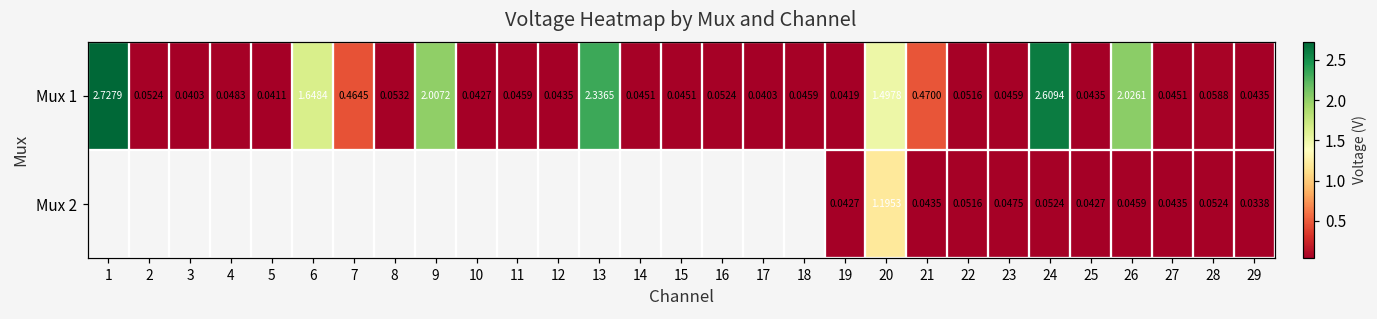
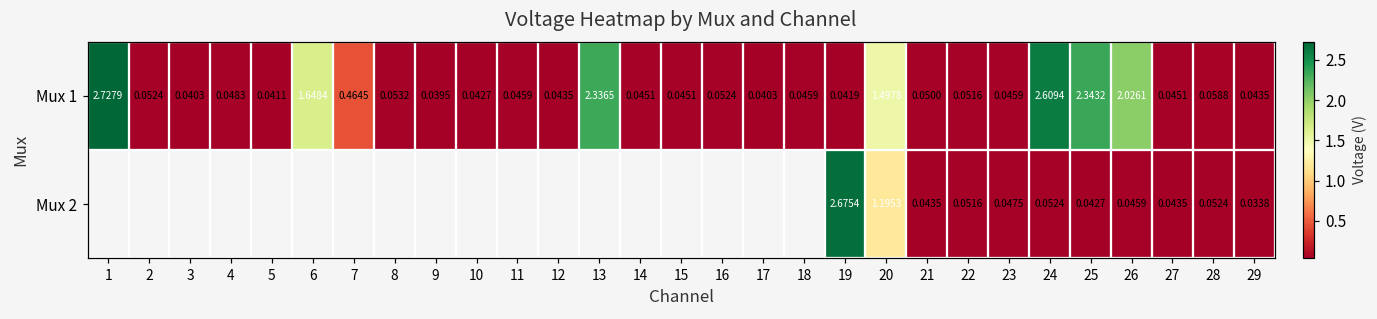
  {
    "Mux 1": {
      "1": 2.7279,
      "2": 0.0524,
      "3": 0.0403,
      "4": 0.0483,
      "5": 0.0411,
      "6": 1.6484,
      "7": 0.4645,
      "8": 0.0532,
-     "9": 2.0072,
+     "9": 0.0395,
      "10": 0.0427,
      "11": 0.0459,
      "12": 0.0435,
      "13": 2.3365,
      "14": 0.0451,
      "15": 0.0451,
      "16": 0.0524,
      "17": 0.0403,
      "18": 0.0459,
      "19": 0.0419,
      "20": 1.4978,
-     "21": 0.4700,
+     "21": 0.0500,
      "22": 0.0516,
      "23": 0.0459,
      "24": 2.6094,
-     "25": 0.0435,
+     "25": 2.3432,
      "26": 2.0261,
      "27": 0.0451,
      "28": 0.0588,
      "29": 0.0435
    },
    "Mux 2": {
-     "19": 0.0427,
+     "19": 2.6754,
      "20": 1.1953,
      "21": 0.0435,
      "22": 0.0516,
      "23": 0.0475,
      "24": 0.0524,
      "25": 0.0427,
      "26": 0.0459,
      "27": 0.0435,
      "28": 0.0524,
      "29": 0.0338
    }
  }
